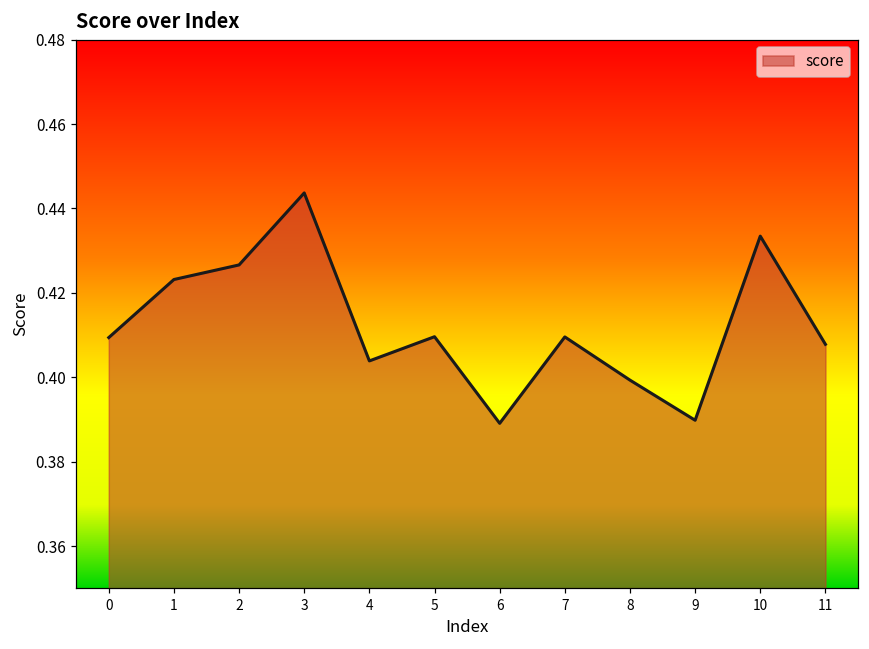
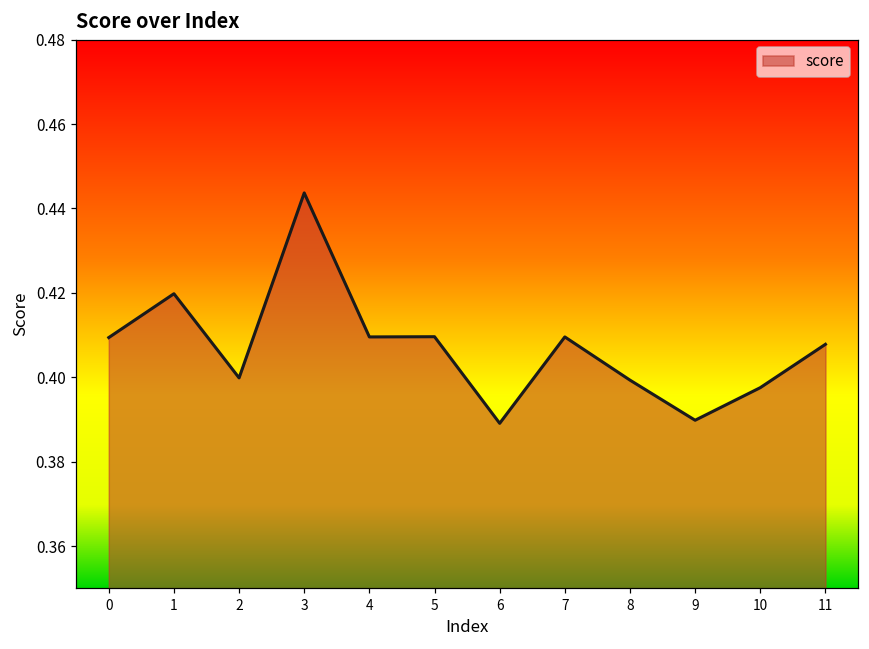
  {
    "0": 0.409,
-   "1": 0.423,
-   "2": 0.427,
+   "1": 0.420,
+   "2": 0.400,
    "3": 0.444,
-   "4": 0.404,
+   "4": 0.410,
    "5": 0.410,
    "6": 0.389,
    "7": 0.410,
    "8": 0.399,
    "9": 0.390,
-   "10": 0.433,
+   "10": 0.398,
    "11": 0.408
  }
